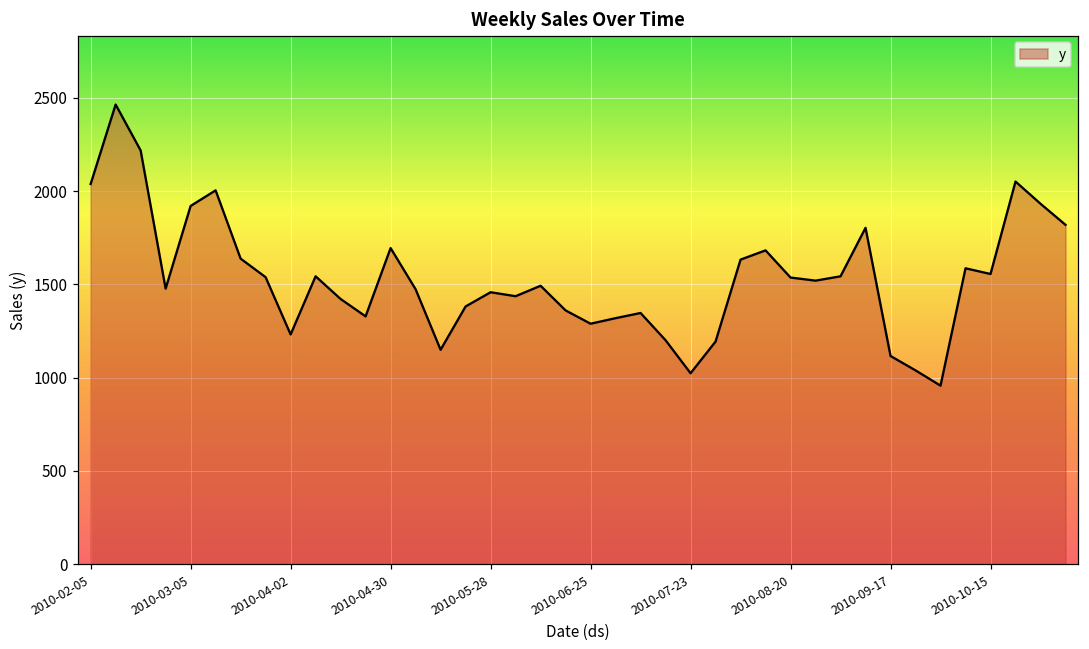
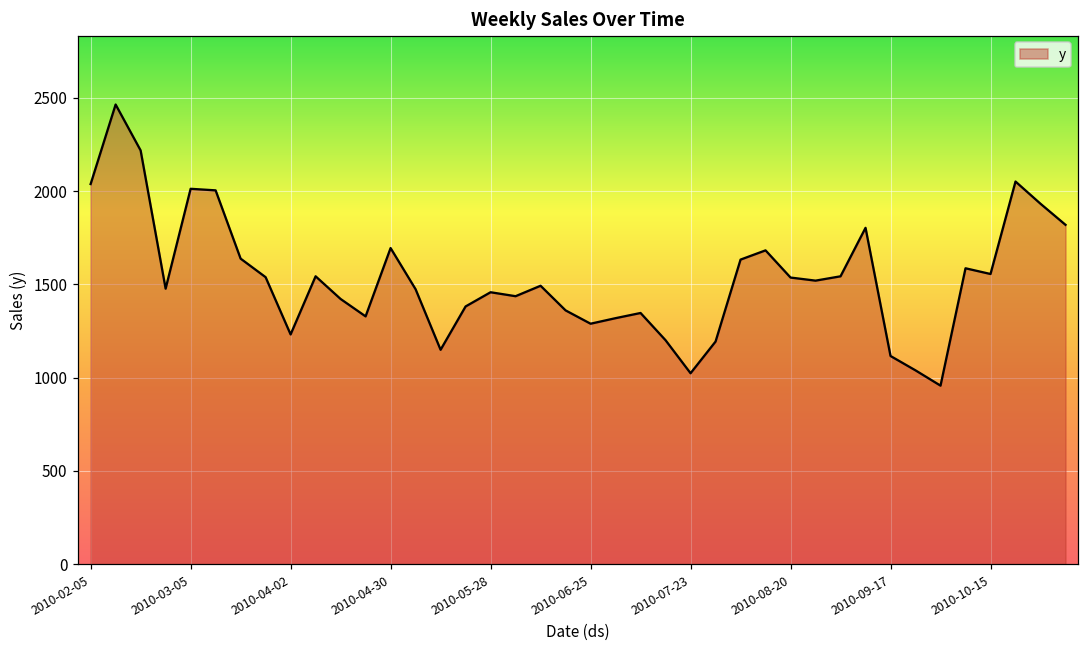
  {
    "2010-02-05": 2040,
-   "2010-03-05": 1920,
+   "2010-03-05": 2010,
    "2010-04-02": 1230,
    "2010-04-30": 1700,
    "2010-05-28": 1460,
    "2010-06-25": 1290,
    "2010-07-23": 1020,
    "2010-08-20": 1540,
    "2010-09-17": 1120,
    "2010-10-15": 1560
  }
